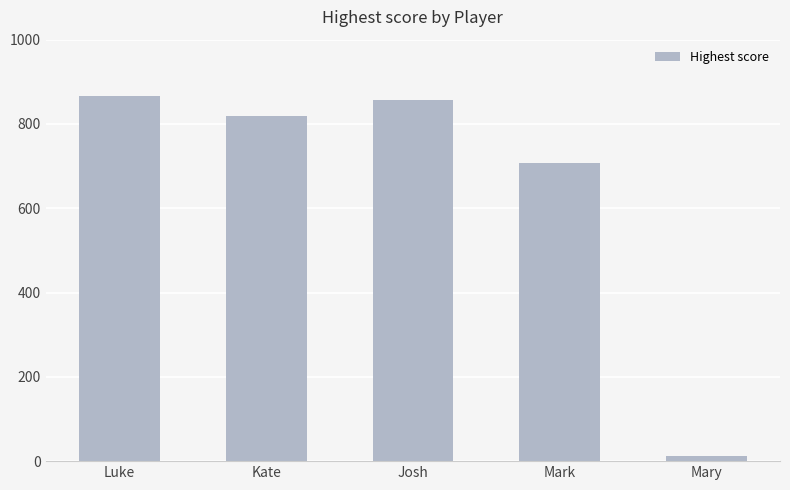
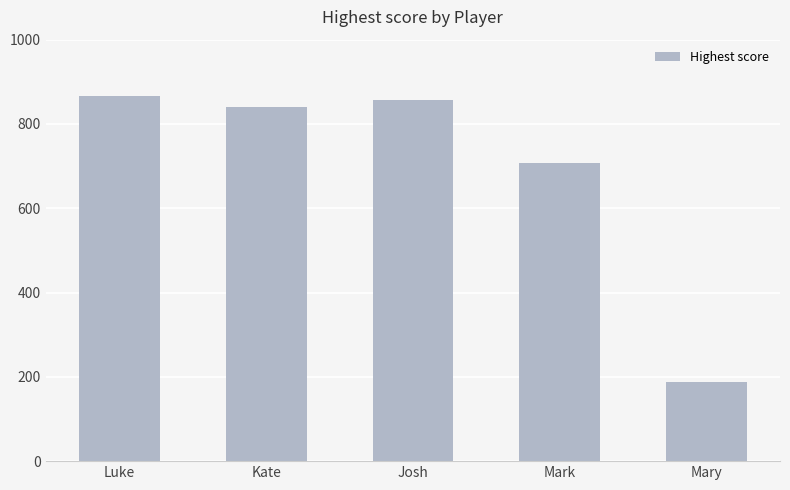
  {
    "Luke": 870,
-   "Kate": 820,
+   "Kate": 840,
    "Josh": 860,
    "Mark": 710,
-   "Mary": 10
+   "Mary": 190
  }
